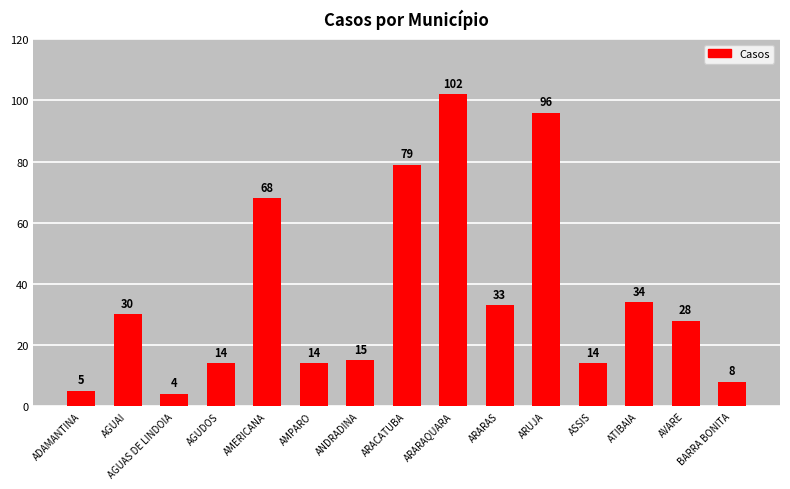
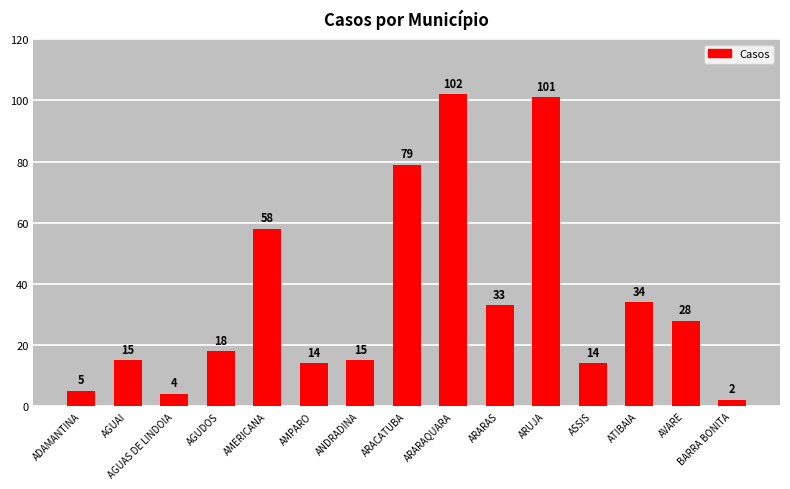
  {
    "ADAMANTINA": 5,
-   "AGUAI": 30,
+   "AGUAI": 15,
    "AGUAS DE LINDOIA": 4,
-   "AGUDOS": 14,
-   "AMERICANA": 68,
+   "AGUDOS": 18,
+   "AMERICANA": 58,
    "AMPARO": 14,
    "ANDRADINA": 15,
    "ARACATUBA": 79,
    "ARARAQUARA": 102,
    "ARARAS": 33,
-   "ARUJA": 96,
+   "ARUJA": 101,
    "ASSIS": 14,
    "ATIBAIA": 34,
    "AVARE": 28,
-   "BARRA BONITA": 8
+   "BARRA BONITA": 2
  }
